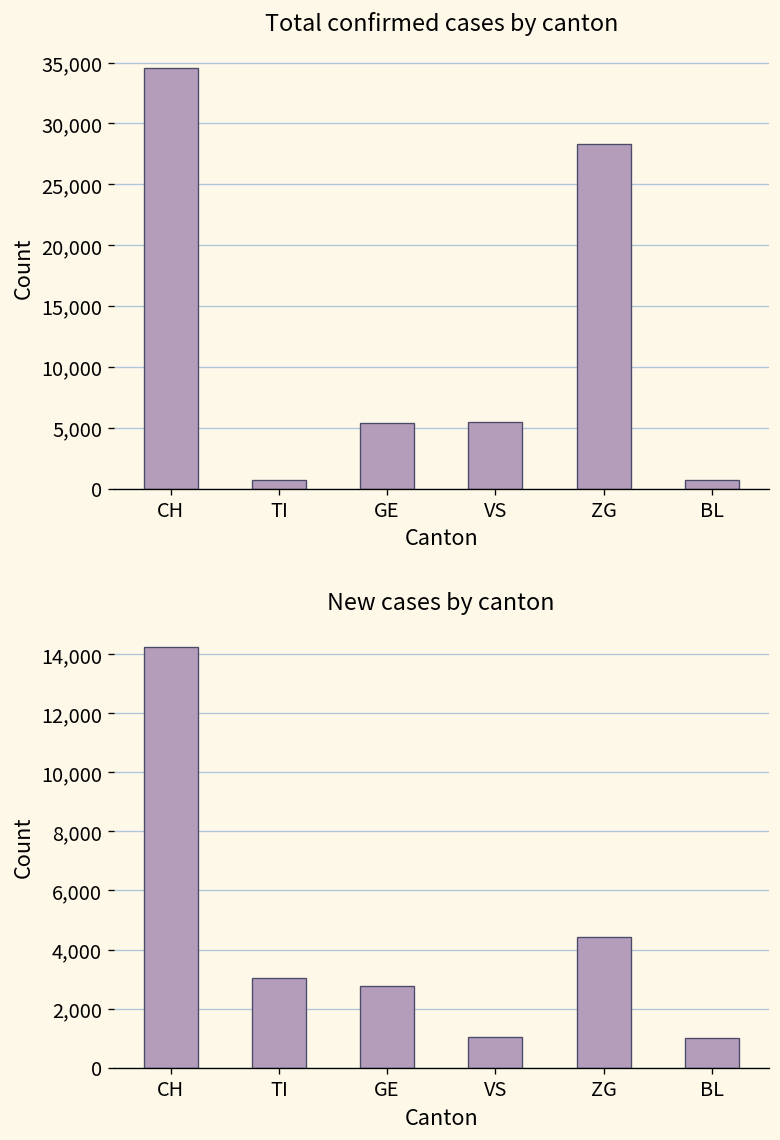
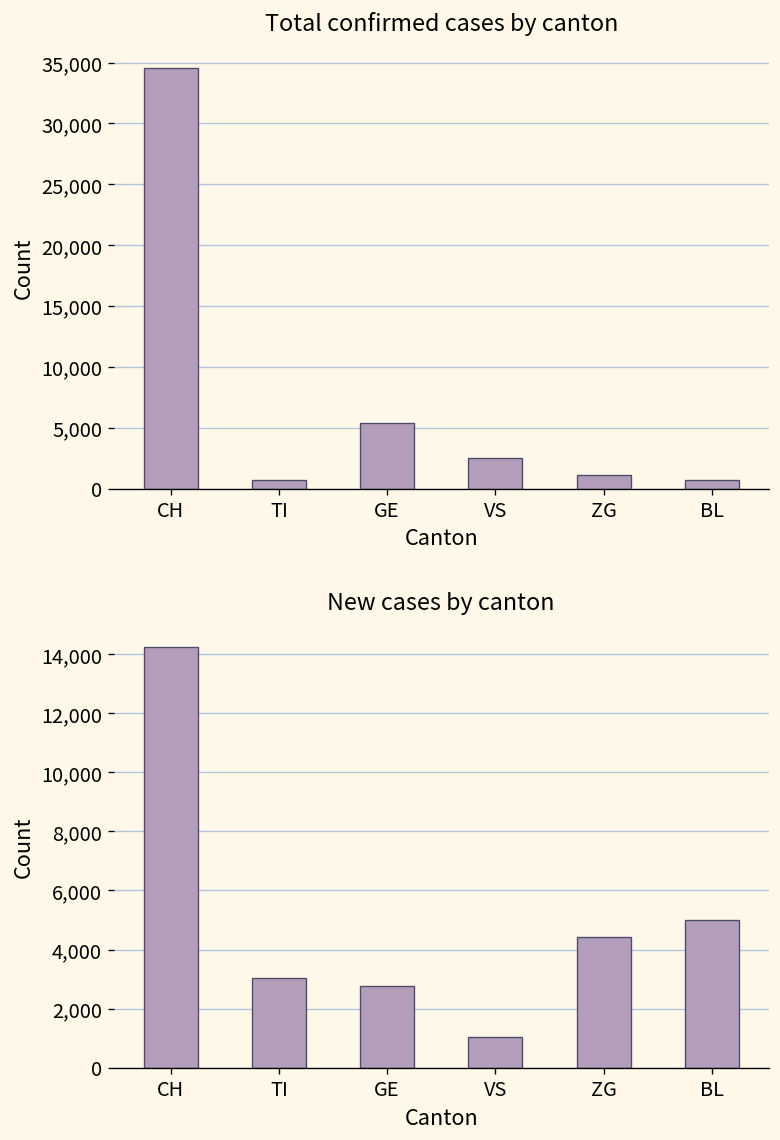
  {
    "Total confirmed cases by canton": {
      "CH": "34,500",
      "TI": "700",
      "GE": "5,400",
-     "VS": "5,400",
-     "ZG": "28,300",
+     "VS": "2,500",
+     "ZG": "1,100",
      "BL": "700"
    },
    "New cases by canton": {
      "CH": "14,200",
      "TI": "3,000",
      "GE": "2,800",
      "VS": "1,100",
      "ZG": "4,400",
-     "BL": "1,000"
+     "BL": "5,000"
    }
  }
